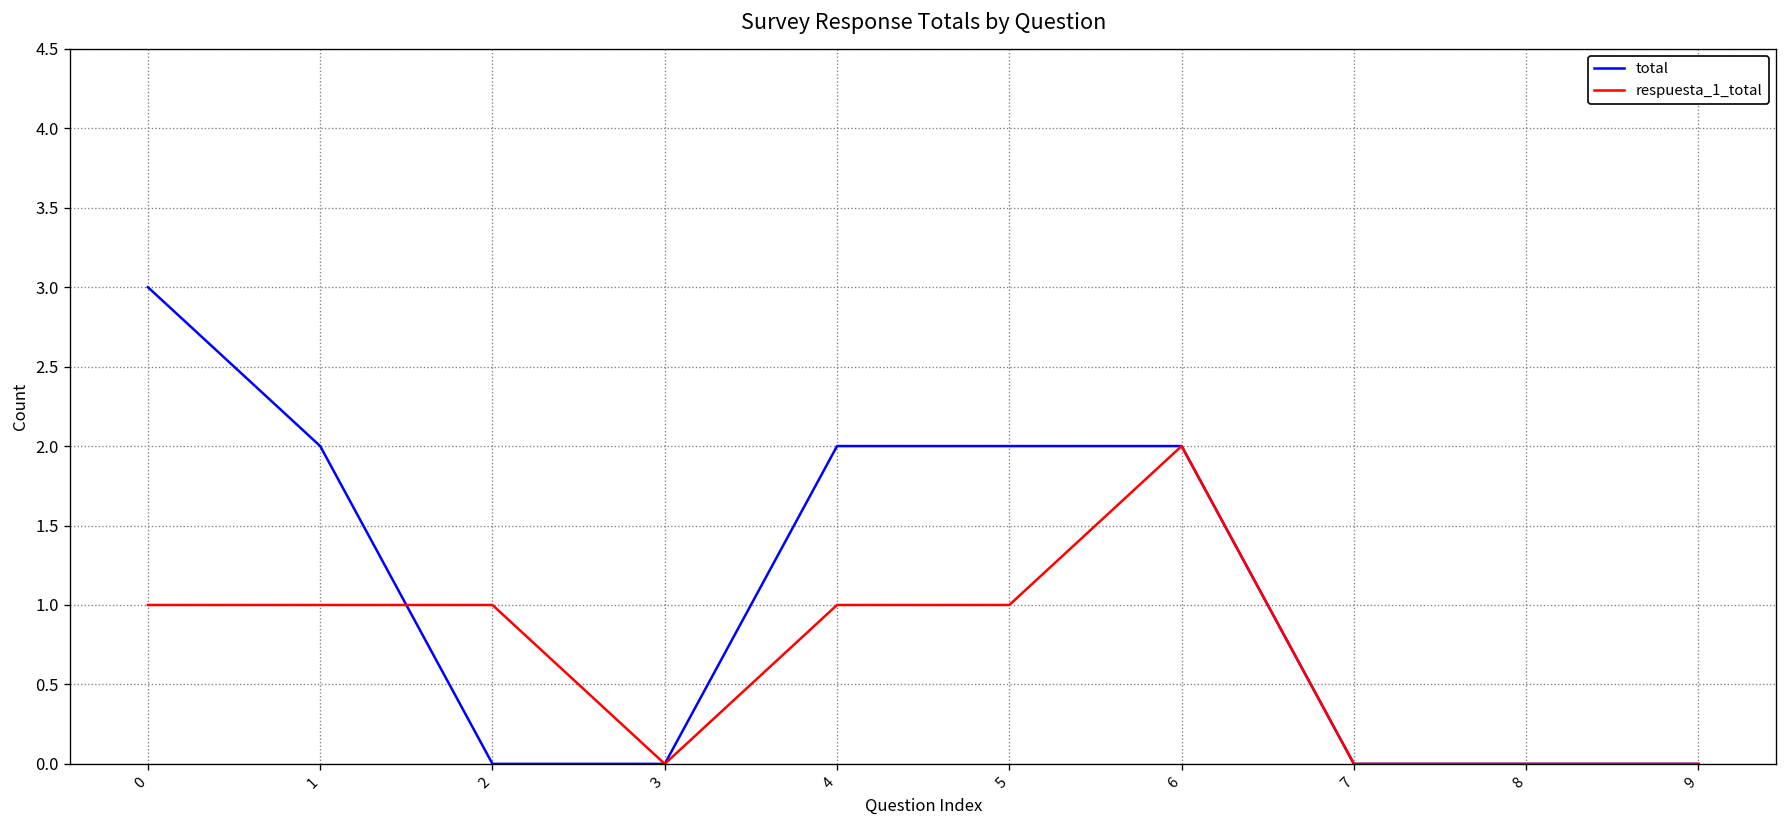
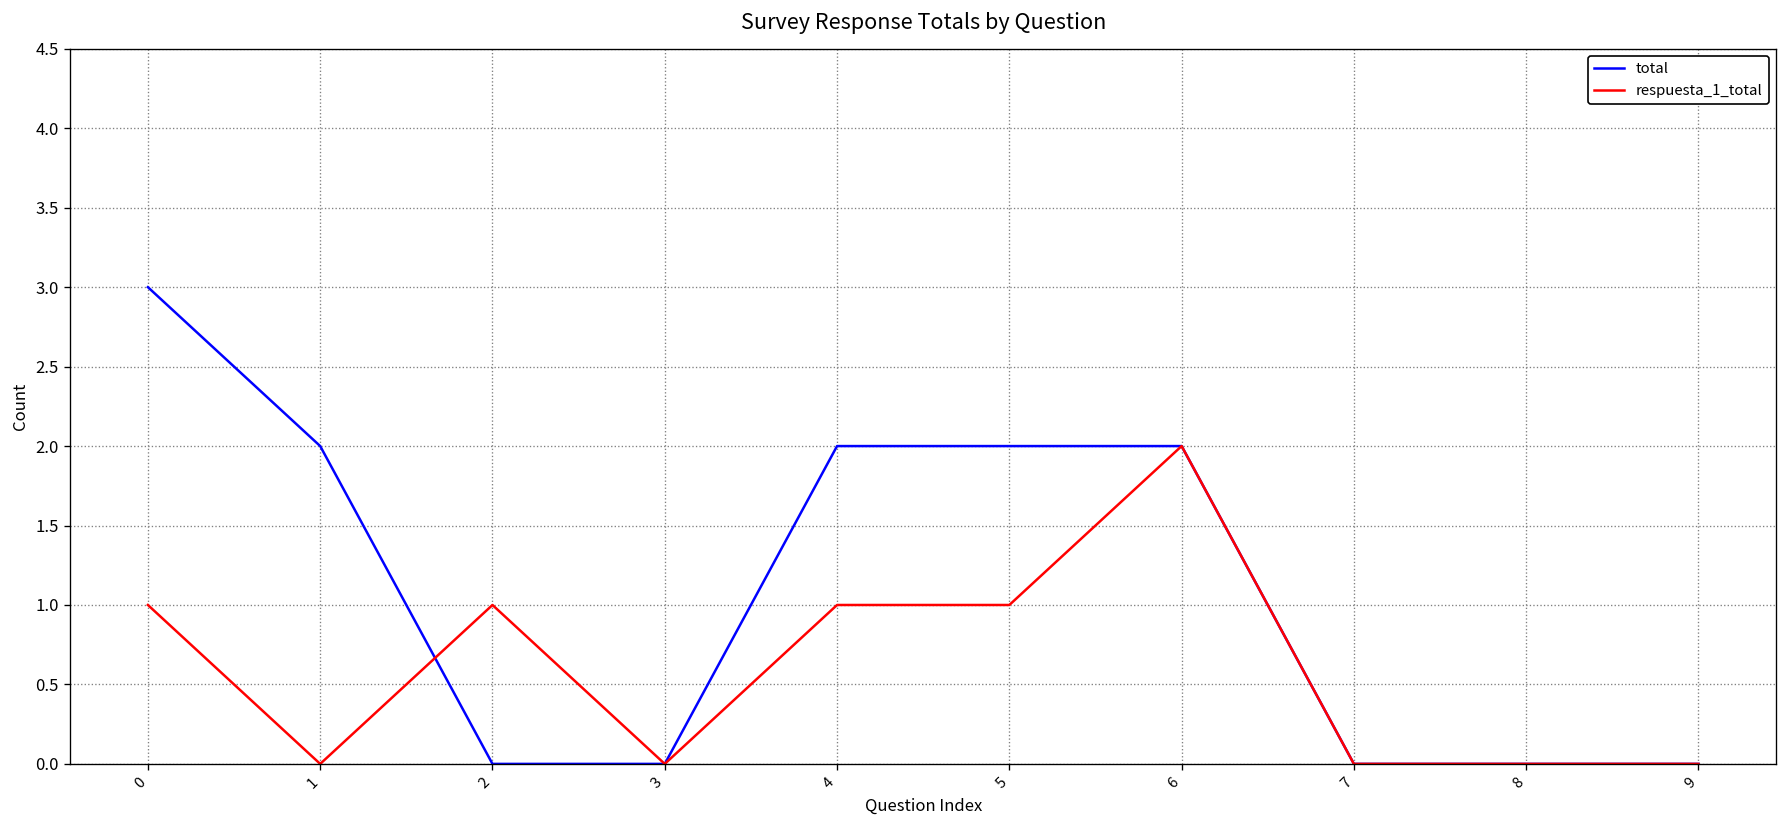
  {
    "total": {
      "0": 3,
      "1": 2,
      "2": 0,
      "4": 2,
      "5": 2
    },
    "respuesta_1_total": {
      "0": 1,
-     "1": 1,
+     "1": 0,
      "2": 1,
      "4": 1,
      "5": 1
    }
  }
